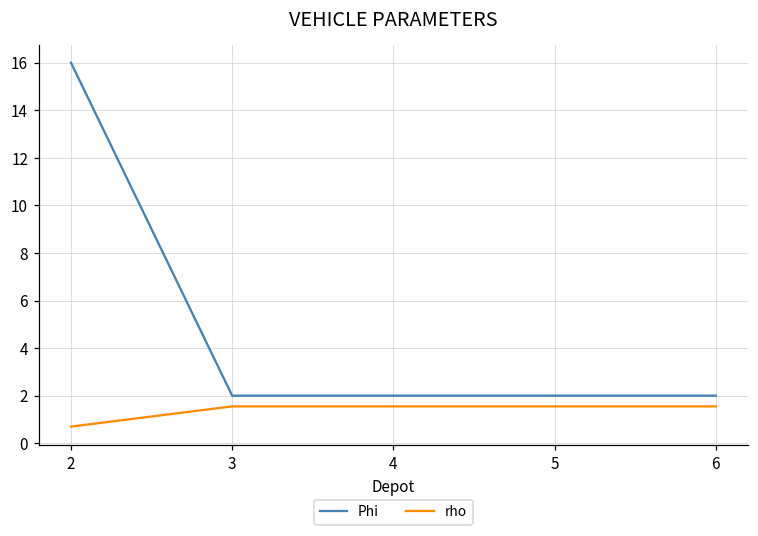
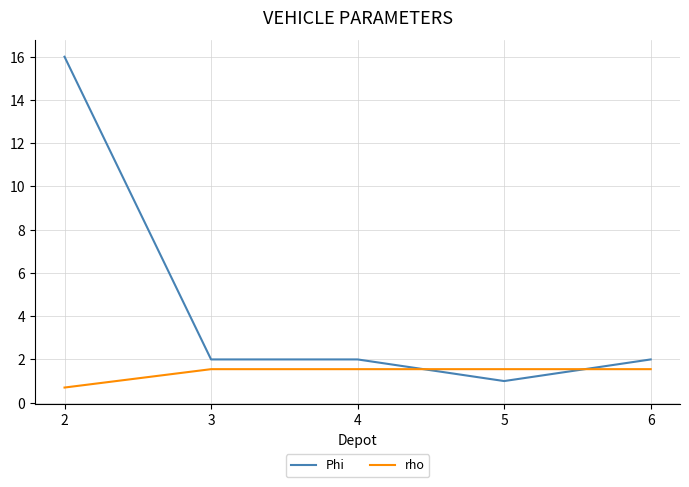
  {
    "Phi": {
      "2": 16,
      "3": 2,
      "4": 2,
-     "5": 2,
+     "5": 1,
      "6": 2
    },
    "rho": {
      "2": 0.7,
      "3": 1.6,
      "4": 1.6,
      "5": 1.6,
      "6": 1.6
    }
  }
